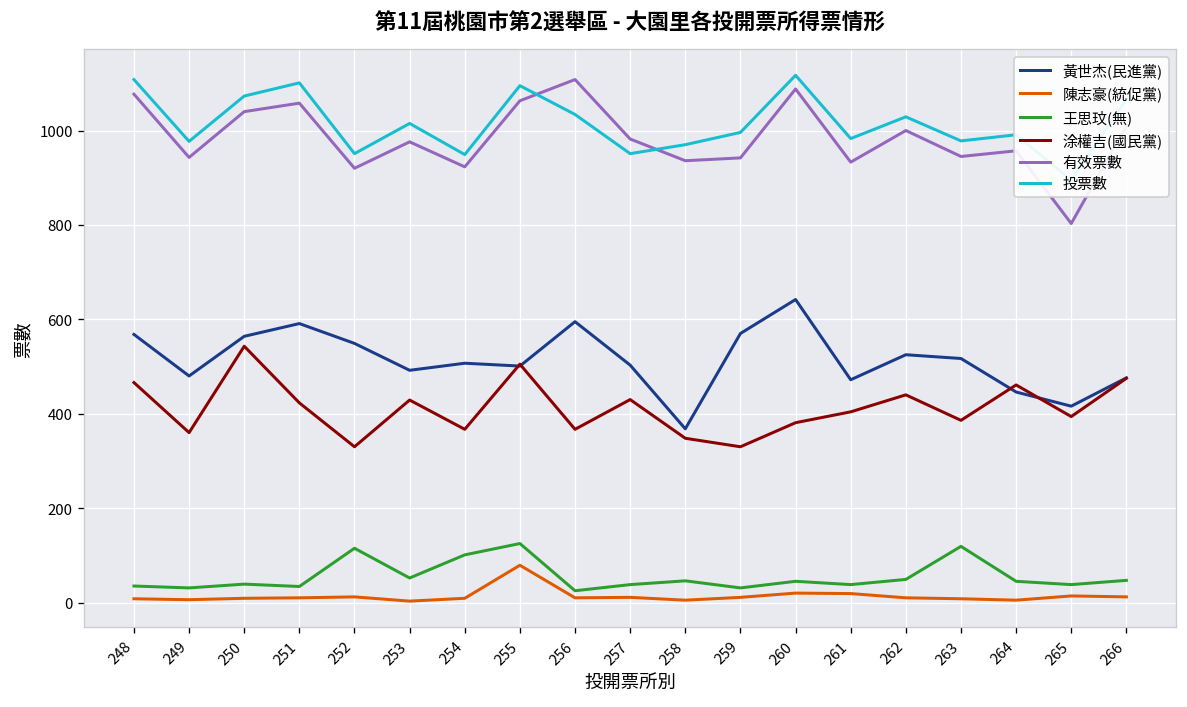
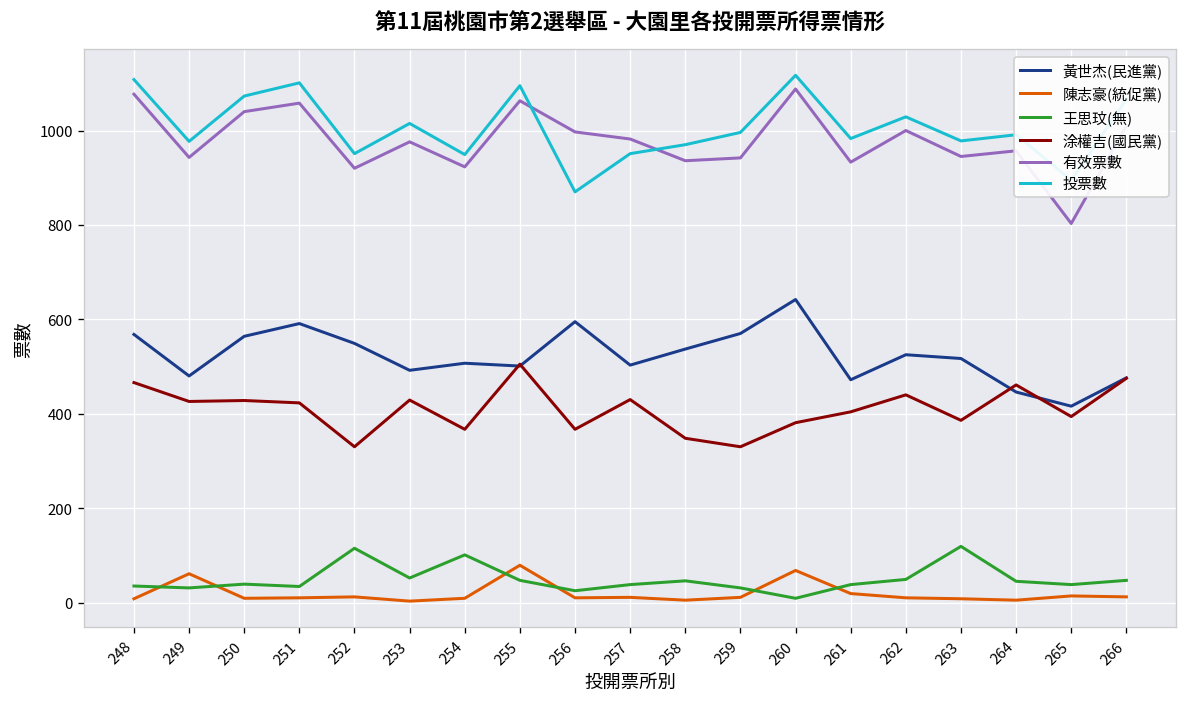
  {
    "黃世杰(民進黨)": {
      "248": 570,
      "249": 480,
      "250": 560,
      "251": 590,
      "252": 550,
      "253": 490,
      "254": 510,
      "256": 600,
      "257": 500,
-     "258": 370,
+     "258": 540,
      "259": 570,
      "260": 640,
      "261": 470,
      "262": 530,
      "263": 520,
      "264": 450,
      "265": 420
    },
    "陳志豪(統促黨)": {
      "248": 10,
-     "249": 10,
+     "249": 60,
      "250": 10,
      "251": 10,
      "252": 10,
      "253": 0,
      "254": 10,
      "255": 80,
      "256": 10,
      "257": 10,
      "258": 10,
      "259": 10,
-     "260": 20,
+     "260": 70,
      "261": 20,
      "262": 10,
      "263": 10,
      "264": 10,
      "265": 10,
      "266": 10
    },
    "王思玟(無)": {
      "248": 40,
      "249": 30,
      "250": 40,
      "251": 30,
      "252": 120,
      "253": 50,
      "254": 100,
-     "255": 130,
+     "255": 50,
      "256": 30,
      "257": 40,
      "258": 50,
      "259": 30,
-     "260": 50,
+     "260": 10,
      "261": 40,
      "262": 50,
      "263": 120,
      "264": 50,
      "265": 40,
      "266": 50
    },
    "涂權吉(國民黨)": {
      "248": 470,
-     "249": 360,
-     "250": 540,
+     "249": 430,
+     "250": 430,
      "251": 420,
      "252": 330,
      "253": 430,
      "254": 370,
      "256": 370,
      "257": 430,
      "258": 350,
      "259": 330,
      "260": 380,
      "261": 400,
      "262": 440,
      "263": 390,
      "264": 460,
      "265": 390
    },
    "有效票數": {
      "248": 1080,
      "249": 940,
      "250": 1040,
      "251": 1060,
      "252": 920,
      "253": 980,
      "254": 920,
      "255": 1060,
-     "256": 1110,
+     "256": 1000,
      "257": 980,
      "258": 940,
      "259": 940,
      "260": 1090,
      "261": 930,
      "262": 1000,
      "263": 950,
      "265": 800
    },
    "投票數": {
      "248": 1110,
      "249": 980,
      "250": 1070,
      "251": 1100,
      "252": 950,
      "253": 1020,
      "254": 950,
      "255": 1100,
-     "256": 1030,
+     "256": 870,
      "257": 950,
      "258": 970,
      "259": 1000,
      "260": 1120,
      "261": 980,
      "262": 1030,
      "263": 980
    }
  }
